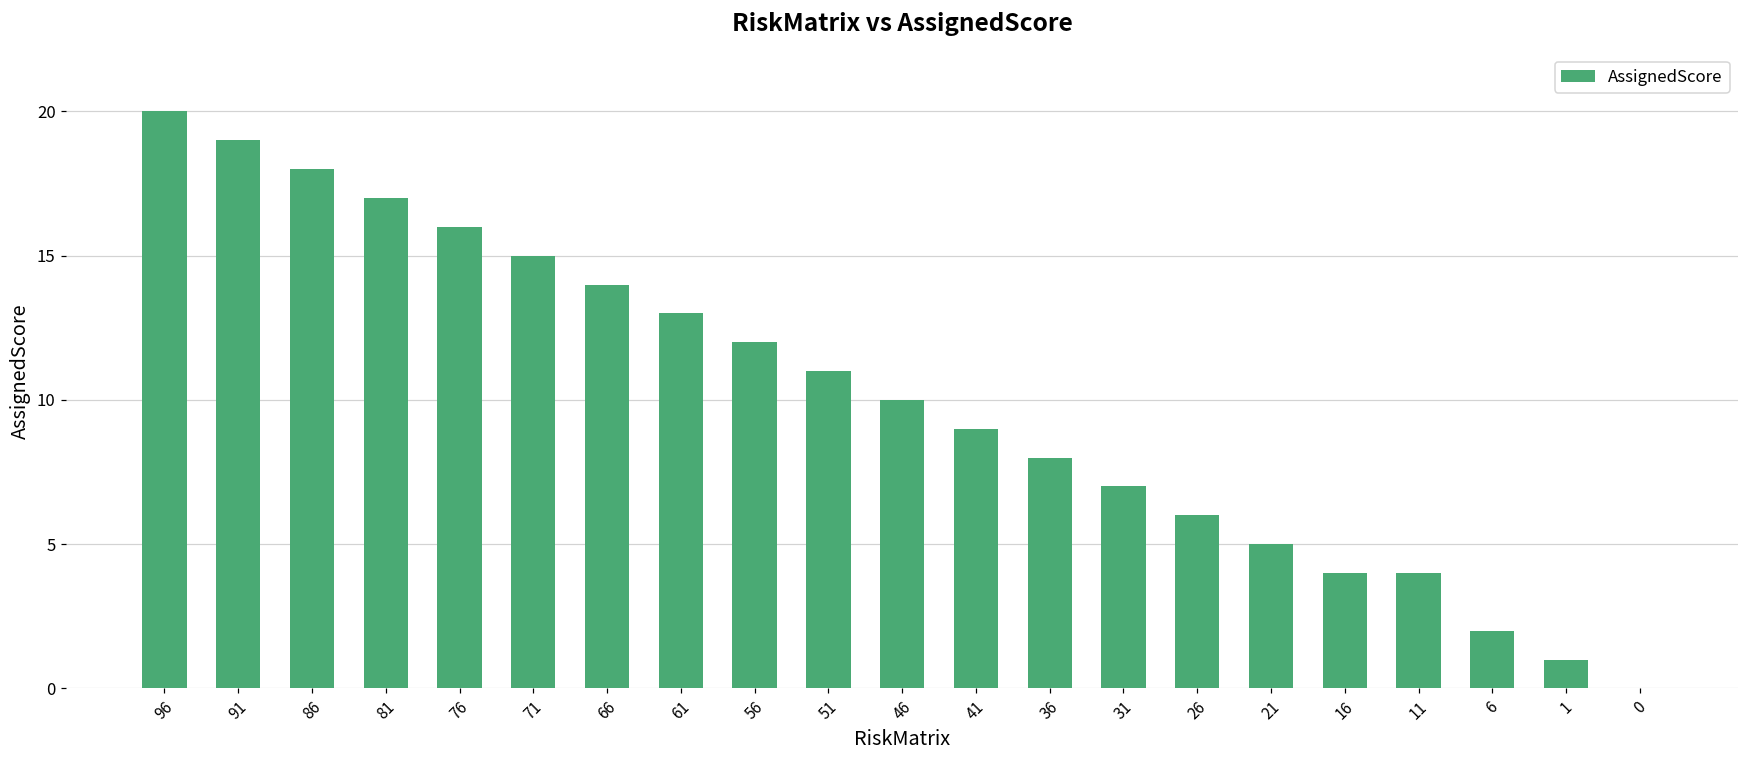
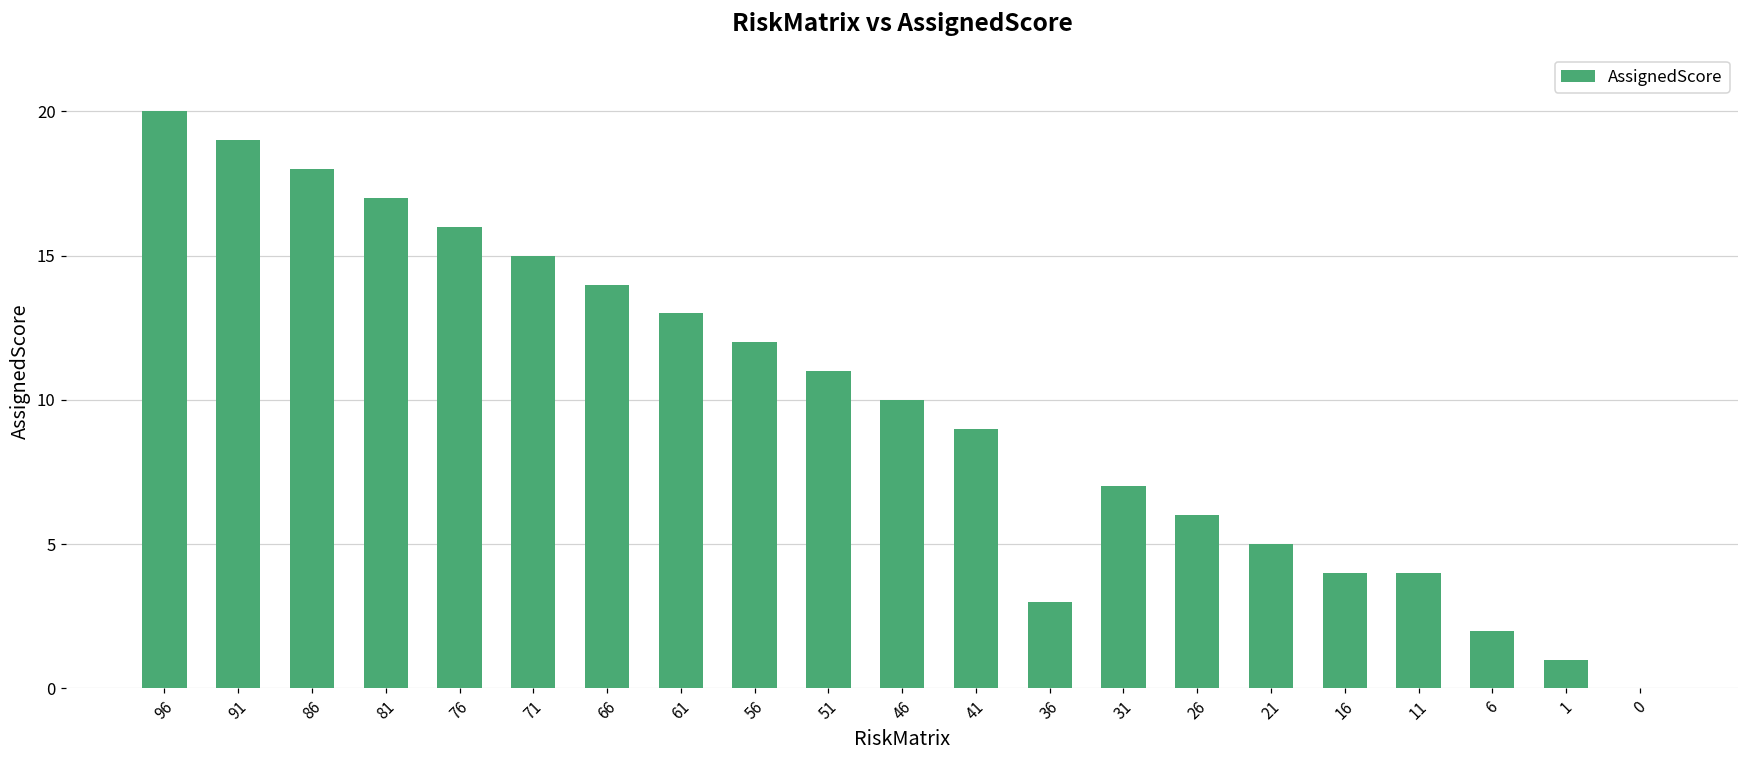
  {
    "96": 20,
    "91": 19,
    "86": 18,
    "81": 17,
    "76": 16,
    "71": 15,
    "66": 14,
    "61": 13,
    "56": 12,
    "51": 11,
    "46": 10,
    "41": 9,
-   "36": 8,
+   "36": 3,
    "31": 7,
    "26": 6,
    "21": 5,
    "16": 4,
    "11": 4,
    "6": 2,
    "1": 1,
    "0": 0
  }
